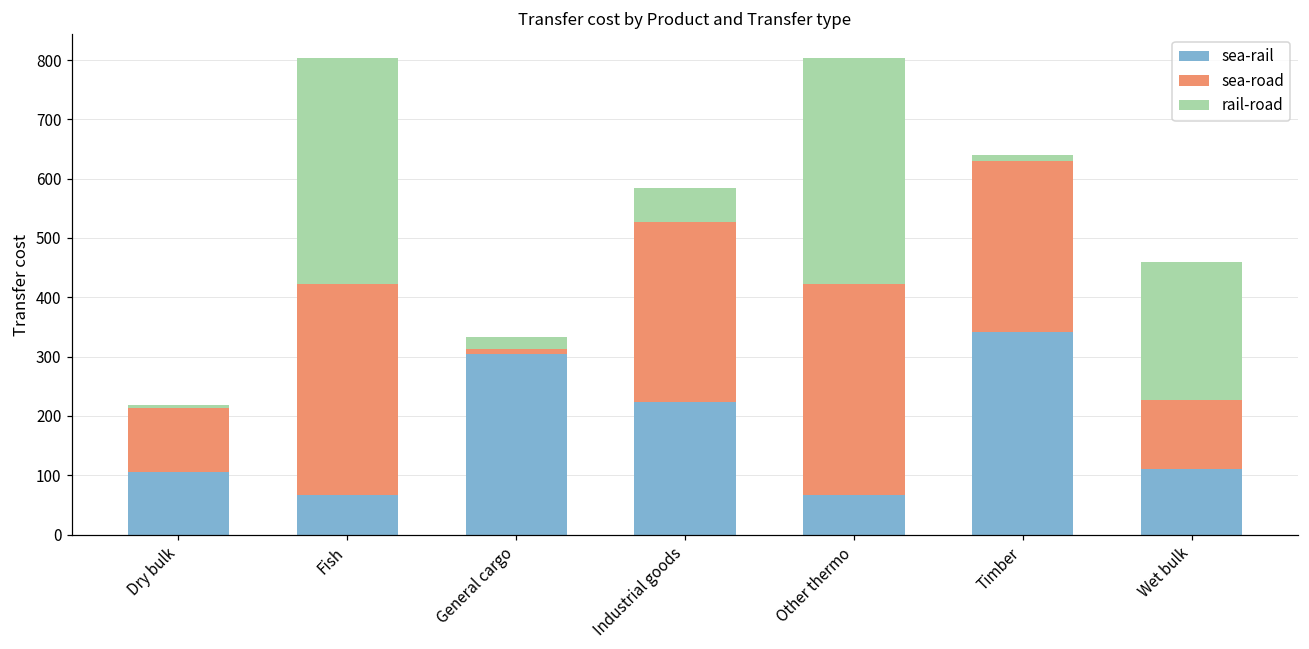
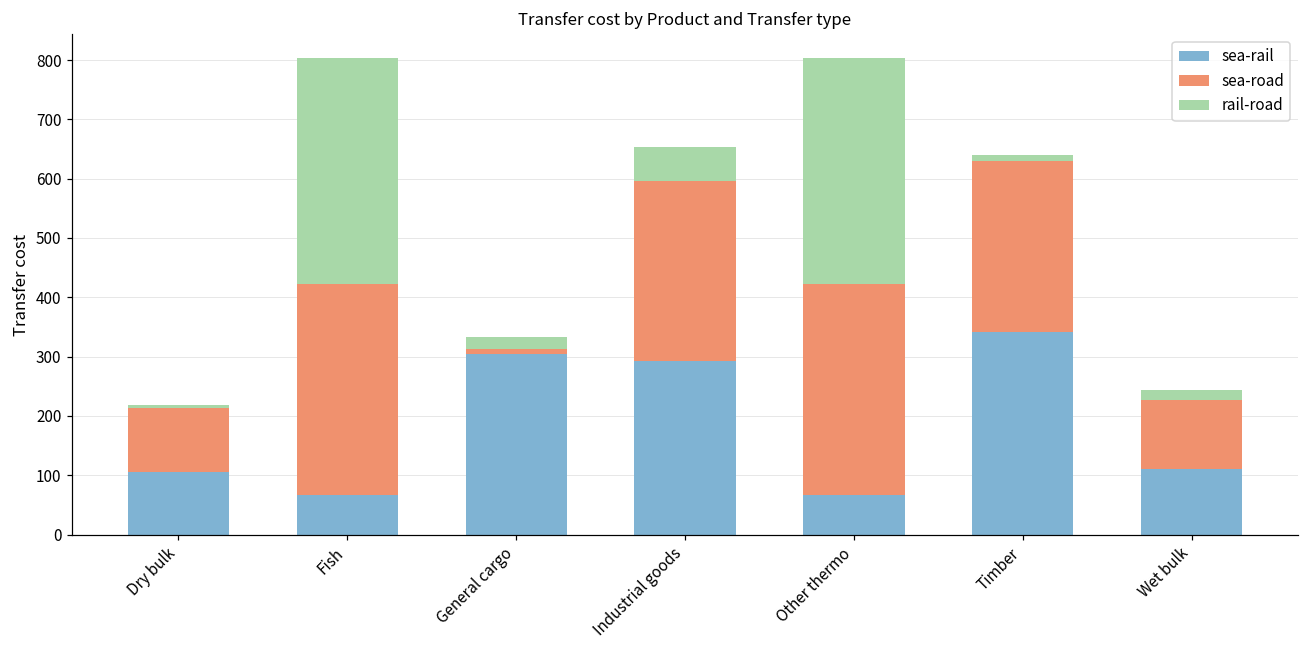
  {
    "sea-rail": {
      "Dry bulk": 110,
      "Fish": 70,
      "General cargo": 310,
-     "Industrial goods": 220,
+     "Industrial goods": 290,
      "Other thermo": 70,
      "Timber": 340,
      "Wet bulk": 110
    },
    "sea-road": {
      "Dry bulk": 110,
      "Fish": 360,
      "General cargo": 10,
      "Industrial goods": 300,
      "Other thermo": 360,
      "Timber": 290,
      "Wet bulk": 120
    },
    "rail-road": {
      "Fish": 380,
      "General cargo": 20,
      "Industrial goods": 60,
      "Other thermo": 380,
      "Timber": 10,
-     "Wet bulk": 230
+     "Wet bulk": 20
    }
  }
